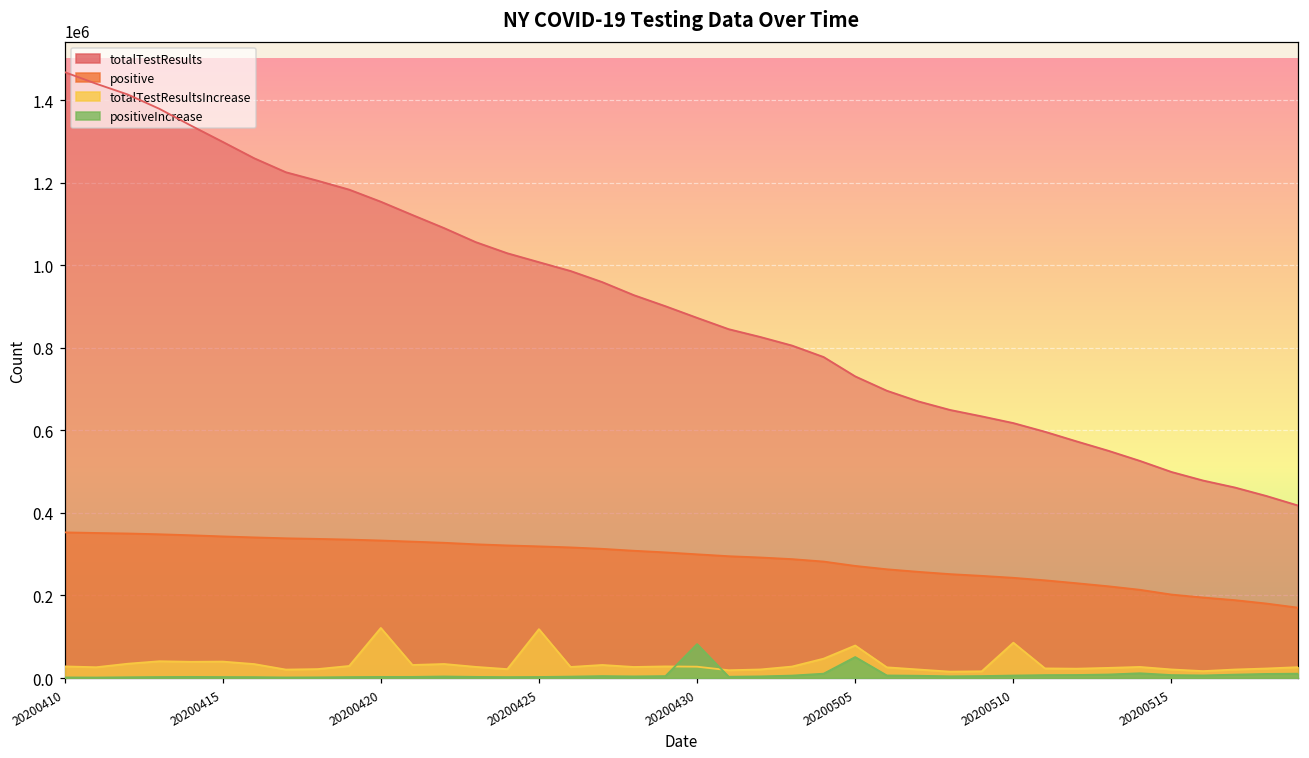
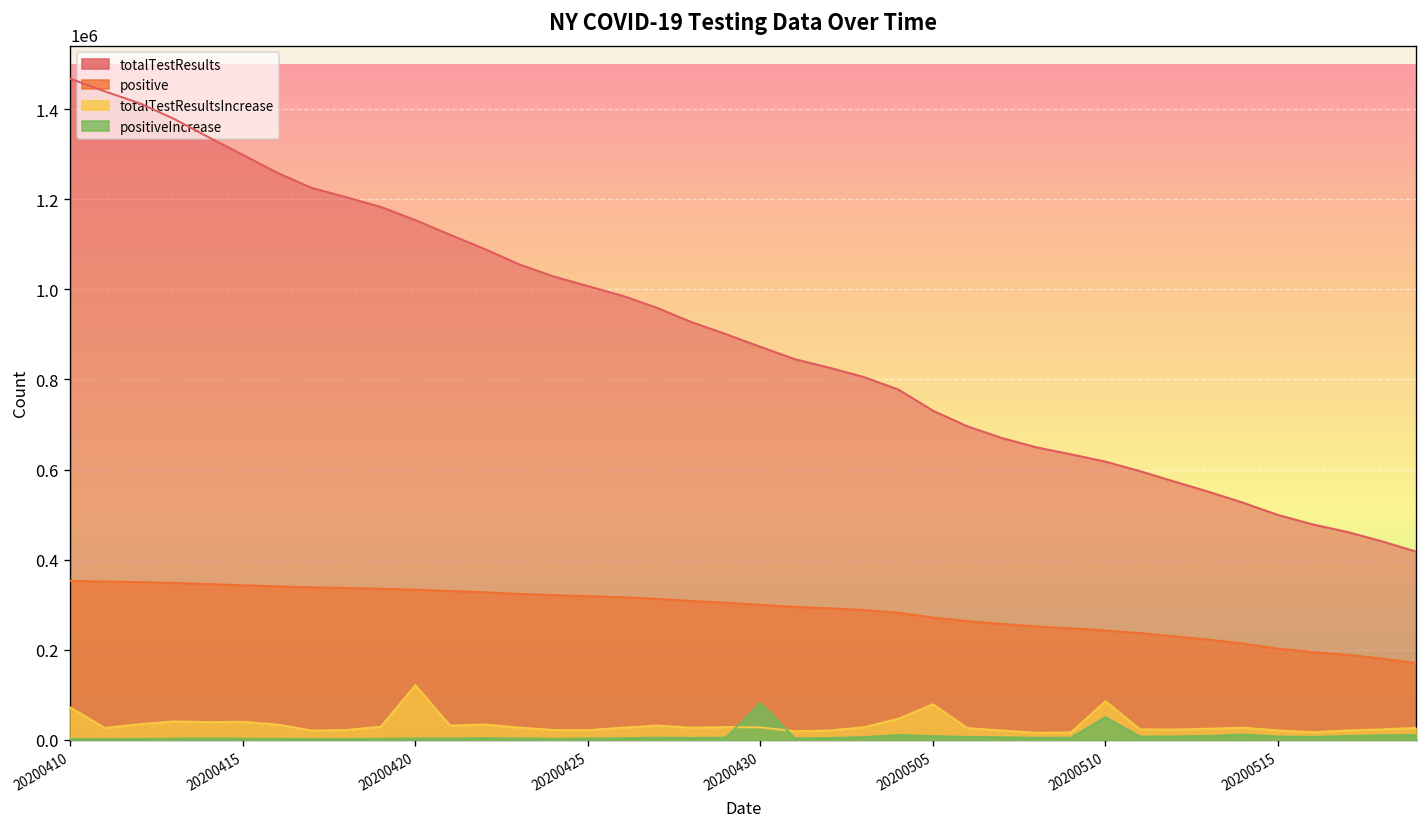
  {
    "totalTestResultsIncrease": {
-     "20200410": 30000,
+     "20200410": 70000,
      "20200415": 40000,
      "20200420": 120000,
-     "20200425": 120000,
+     "20200425": 20000,
      "20200430": 30000,
      "20200505": 80000,
      "20200510": 90000,
      "20200515": 20000
    },
    "positiveIncrease": {
      "20200410": 0,
      "20200415": 0,
      "20200420": 0,
      "20200425": 0,
      "20200430": 80000,
-     "20200505": 50000,
-     "20200510": 10000,
+     "20200505": 10000,
+     "20200510": 50000,
      "20200515": 10000
    }
  }
